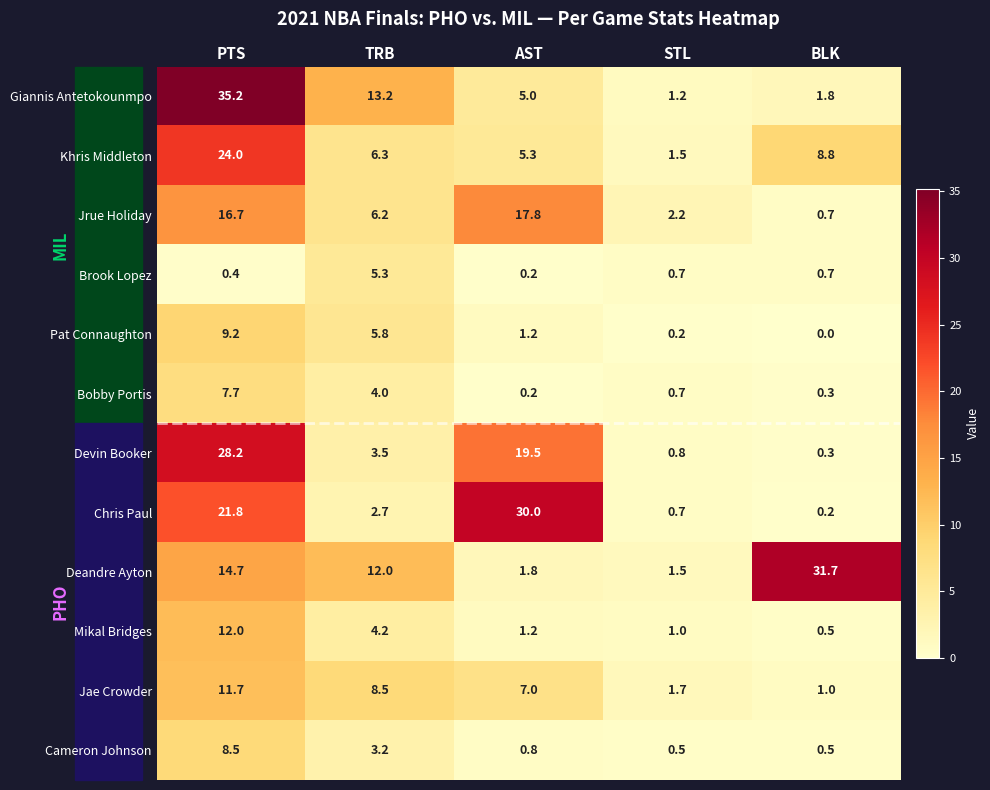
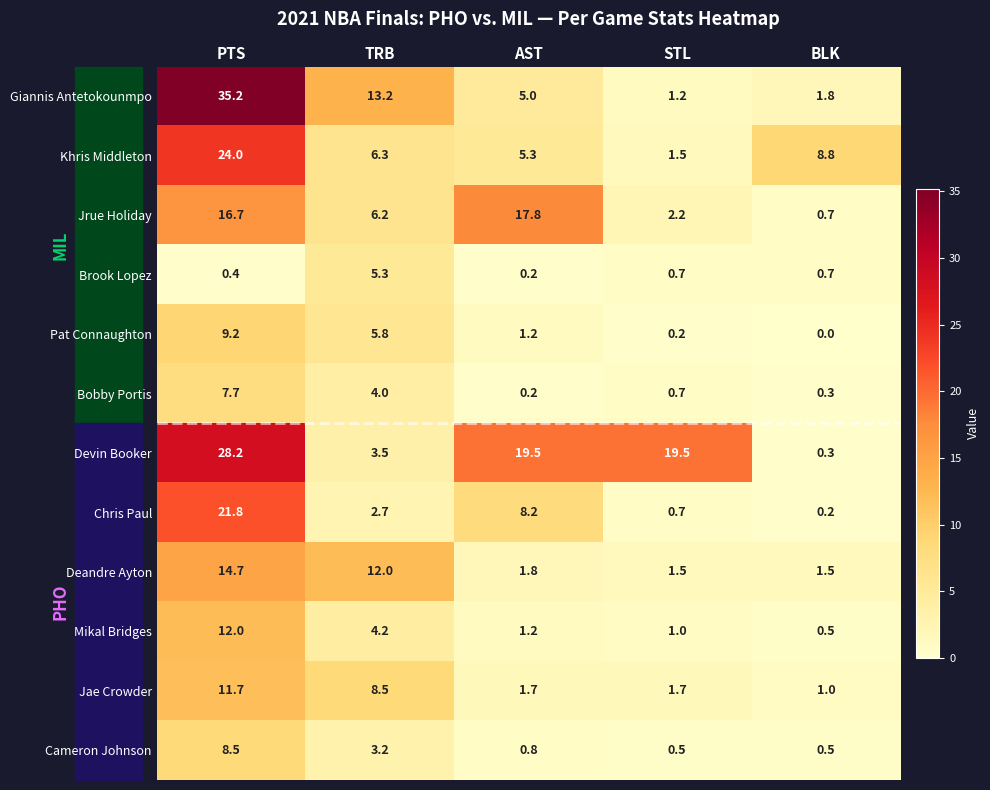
  {
    "Giannis Antetokounmpo": {
      "PTS": 35.2,
      "TRB": 13.2,
      "AST": 5.0,
      "STL": 1.2,
      "BLK": 1.8
    },
    "Khris Middleton": {
      "PTS": 24.0,
      "TRB": 6.3,
      "AST": 5.3,
      "STL": 1.5,
      "BLK": 8.8
    },
    "Jrue Holiday": {
      "PTS": 16.7,
      "TRB": 6.2,
      "AST": 17.8,
      "STL": 2.2,
      "BLK": 0.7
    },
    "Brook Lopez": {
      "PTS": 0.4,
      "TRB": 5.3,
      "AST": 0.2,
      "STL": 0.7,
      "BLK": 0.7
    },
    "Pat Connaughton": {
      "PTS": 9.2,
      "TRB": 5.8,
      "AST": 1.2,
      "STL": 0.2,
      "BLK": 0.0
    },
    "Bobby Portis": {
      "PTS": 7.7,
      "TRB": 4.0,
      "AST": 0.2,
      "STL": 0.7,
      "BLK": 0.3
    },
    "Devin Booker": {
      "PTS": 28.2,
      "TRB": 3.5,
      "AST": 19.5,
-     "STL": 0.8,
+     "STL": 19.5,
      "BLK": 0.3
    },
    "Chris Paul": {
      "PTS": 21.8,
      "TRB": 2.7,
-     "AST": 30.0,
+     "AST": 8.2,
      "STL": 0.7,
      "BLK": 0.2
    },
    "Deandre Ayton": {
      "PTS": 14.7,
      "TRB": 12.0,
      "AST": 1.8,
      "STL": 1.5,
-     "BLK": 31.7
+     "BLK": 1.5
    },
    "Mikal Bridges": {
      "PTS": 12.0,
      "TRB": 4.2,
      "AST": 1.2,
      "STL": 1.0,
      "BLK": 0.5
    },
    "Jae Crowder": {
      "PTS": 11.7,
      "TRB": 8.5,
-     "AST": 7.0,
+     "AST": 1.7,
      "STL": 1.7,
      "BLK": 1.0
    },
    "Cameron Johnson": {
      "PTS": 8.5,
      "TRB": 3.2,
      "AST": 0.8,
      "STL": 0.5,
      "BLK": 0.5
    }
  }
